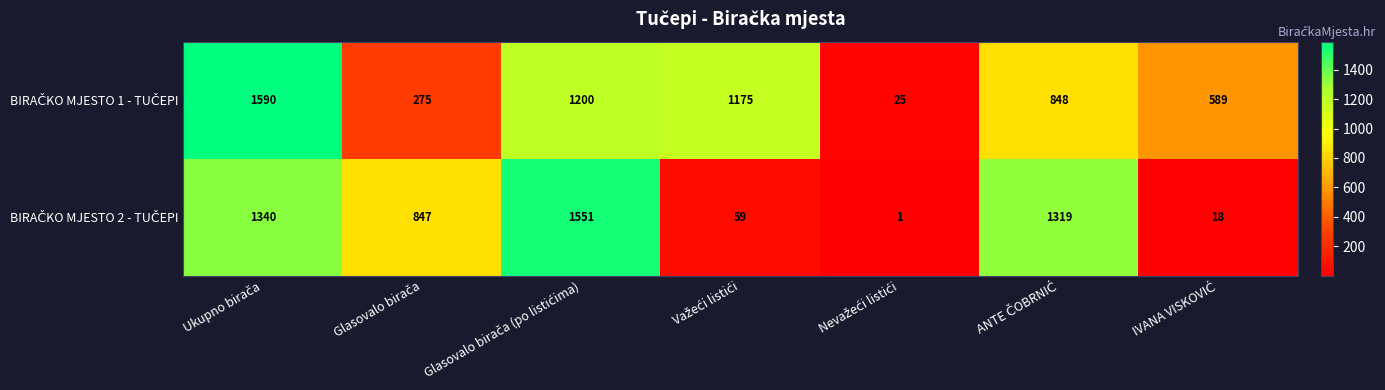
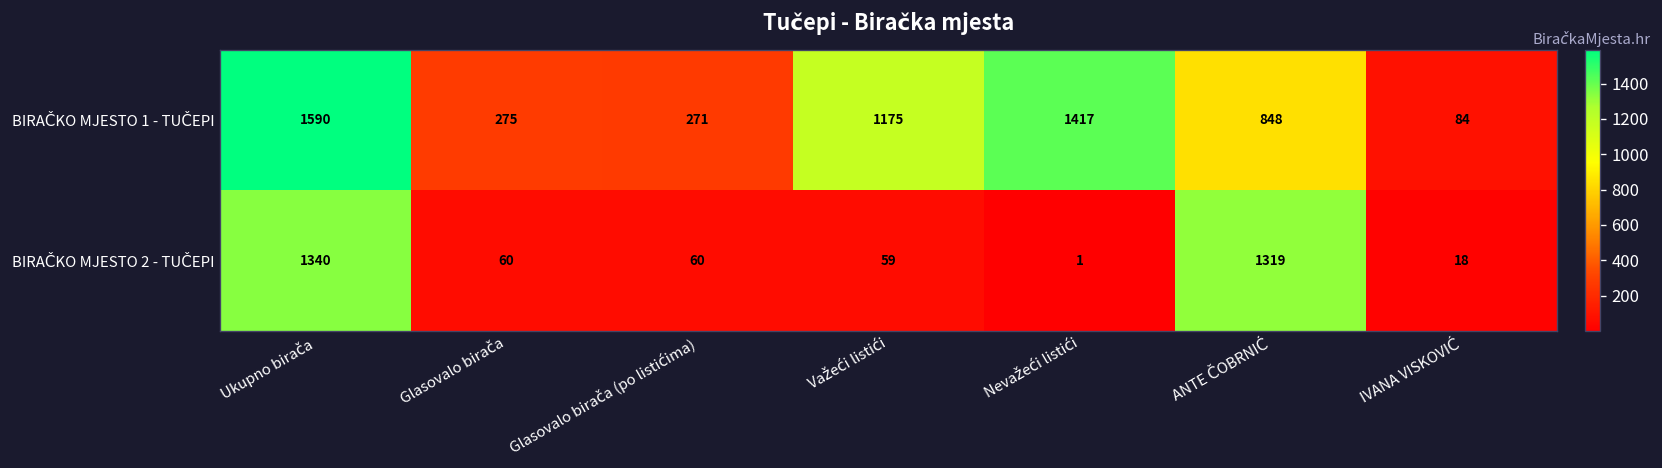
  {
    "BIRAČKO MJESTO 1 - TUČEPI": {
      "Ukupno birača": 1590,
      "Glasovalo birača": 275,
-     "Glasovalo birača (po listićima)": 1200,
+     "Glasovalo birača (po listićima)": 271,
      "Važeći listići": 1175,
-     "Nevažeći listići": 25,
+     "Nevažeći listići": 1417,
      "ANTE ČOBRNIĆ": 848,
-     "IVANA VISKOVIĆ": 589
+     "IVANA VISKOVIĆ": 84
    },
    "BIRAČKO MJESTO 2 - TUČEPI": {
      "Ukupno birača": 1340,
-     "Glasovalo birača": 847,
-     "Glasovalo birača (po listićima)": 1551,
+     "Glasovalo birača": 60,
+     "Glasovalo birača (po listićima)": 60,
      "Važeći listići": 59,
      "Nevažeći listići": 1,
      "ANTE ČOBRNIĆ": 1319,
      "IVANA VISKOVIĆ": 18
    }
  }
